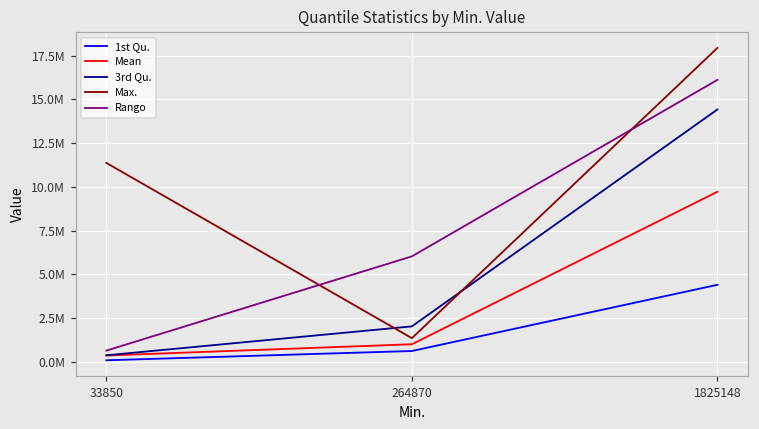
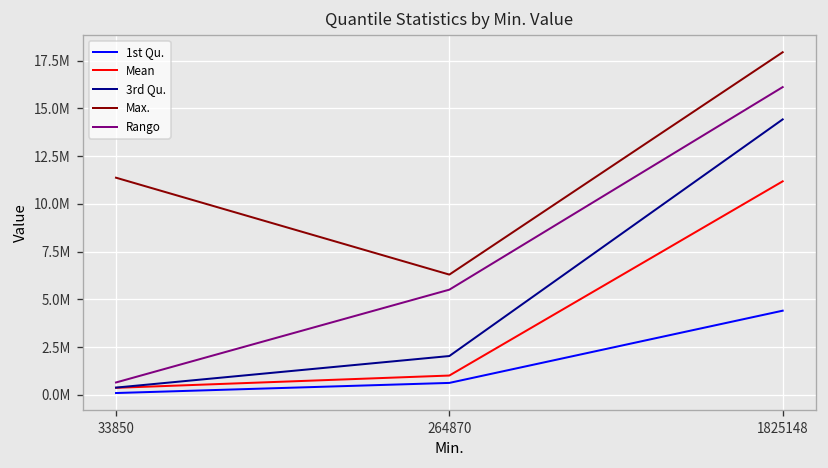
  {
    "1st Qu.": {
      "33850": 100000,
      "264870": 600000,
      "1825148": 4400000
    },
    "Mean": {
      "264870": 1000000,
-     "1825148": 9700000
+     "1825148": 11200000
    },
    "3rd Qu.": {
      "264870": 2000000,
      "1825148": 14400000
    },
    "Max.": {
      "33850": 11400000,
-     "264870": 1400000,
+     "264870": 6300000,
      "1825148": 17900000
    },
    "Rango": {
      "33850": 700000,
-     "264870": 6000000,
+     "264870": 5500000,
      "1825148": 16100000
    }
  }
